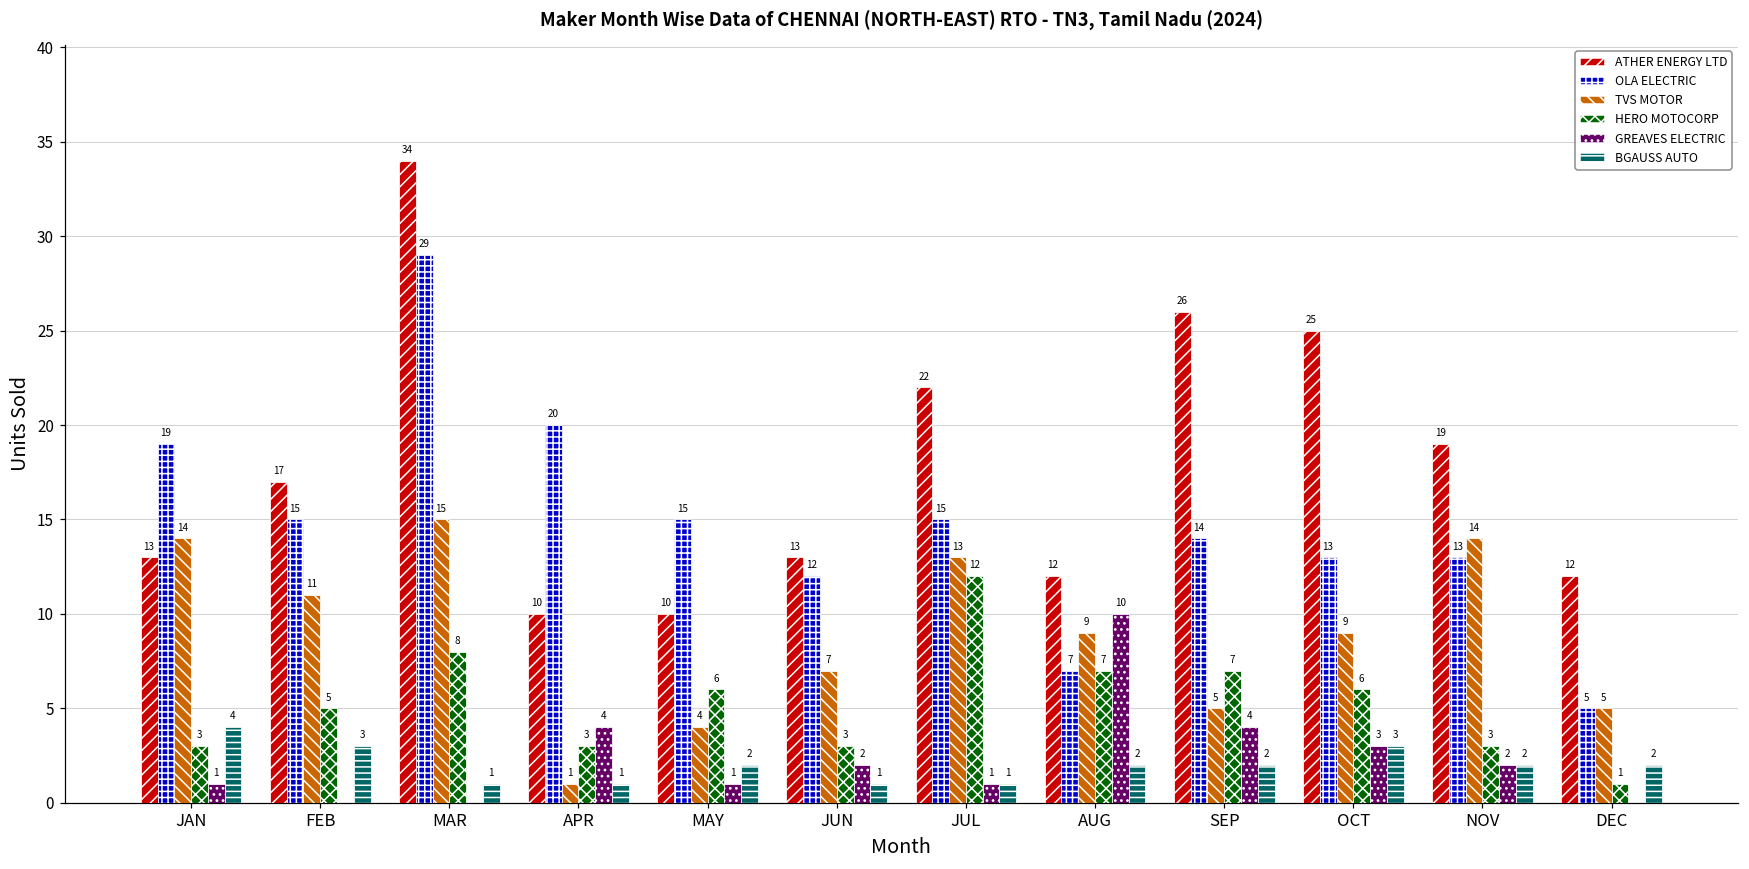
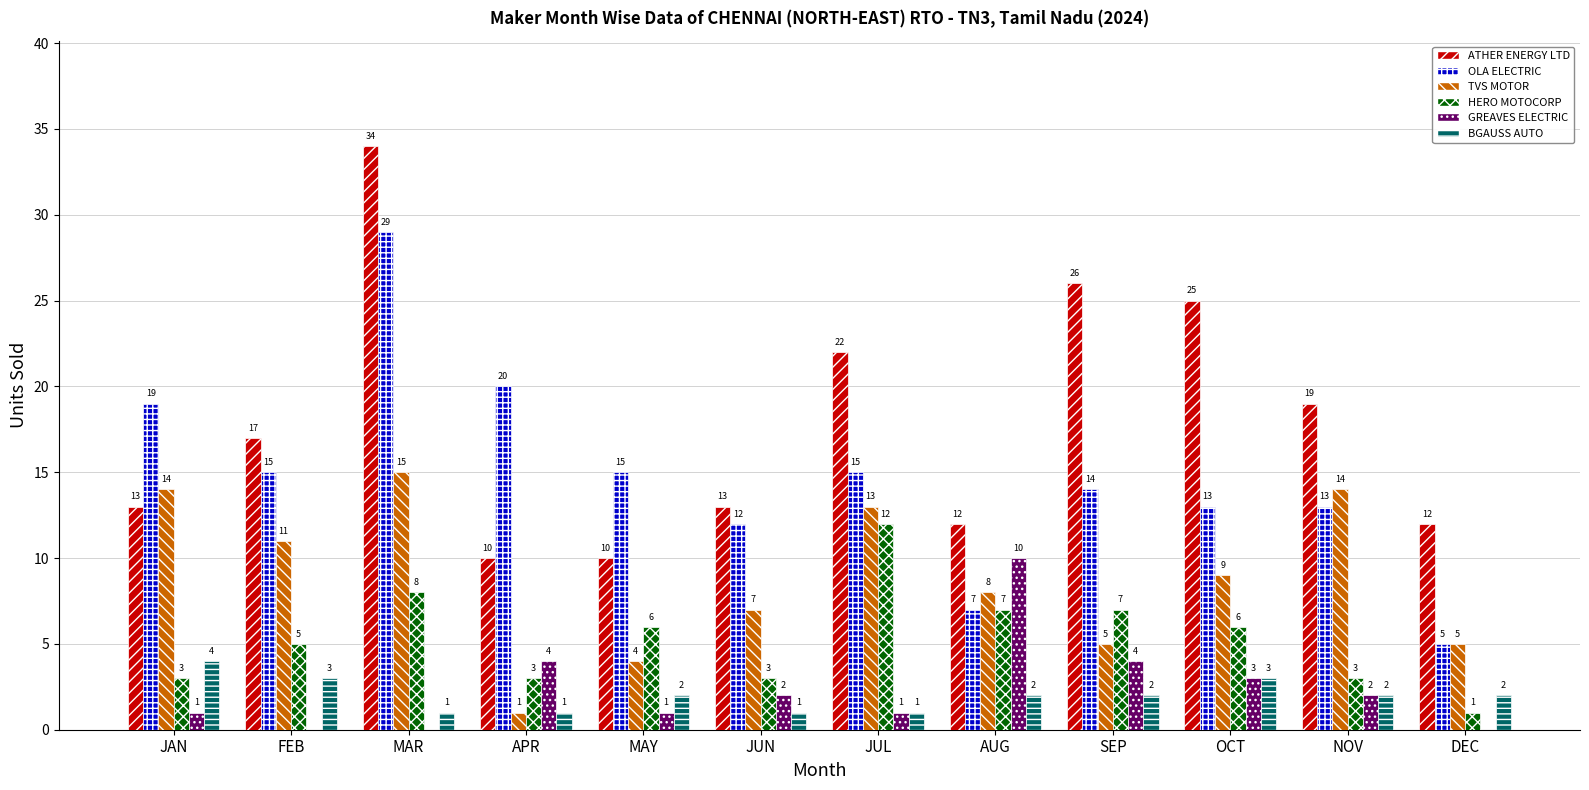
  {
    "ATHER ENERGY LTD": {
      "JAN": 13,
      "FEB": 17,
      "MAR": 34,
      "APR": 10,
      "MAY": 10,
      "JUN": 13,
      "JUL": 22,
      "AUG": 12,
      "SEP": 26,
      "OCT": 25,
      "NOV": 19,
      "DEC": 12
    },
    "OLA ELECTRIC": {
      "JAN": 19,
      "FEB": 15,
      "MAR": 29,
      "APR": 20,
      "MAY": 15,
      "JUN": 12,
      "JUL": 15,
      "AUG": 7,
      "SEP": 14,
      "OCT": 13,
      "NOV": 13,
      "DEC": 5
    },
    "TVS MOTOR": {
      "JAN": 14,
      "FEB": 11,
      "MAR": 15,
      "APR": 1,
      "MAY": 4,
      "JUN": 7,
      "JUL": 13,
-     "AUG": 9,
+     "AUG": 8,
      "SEP": 5,
      "OCT": 9,
      "NOV": 14,
      "DEC": 5
    },
    "HERO MOTOCORP": {
      "JAN": 3,
      "FEB": 5,
      "MAR": 8,
      "APR": 3,
      "MAY": 6,
      "JUN": 3,
      "JUL": 12,
      "AUG": 7,
      "SEP": 7,
      "OCT": 6,
      "NOV": 3,
      "DEC": 1
    },
    "GREAVES ELECTRIC": {
      "JAN": 1,
      "APR": 4,
      "MAY": 1,
      "JUN": 2,
      "JUL": 1,
      "AUG": 10,
      "SEP": 4,
      "OCT": 3,
      "NOV": 2
    },
    "BGAUSS AUTO": {
      "JAN": 4,
      "FEB": 3,
      "MAR": 1,
      "APR": 1,
      "MAY": 2,
      "JUN": 1,
      "JUL": 1,
      "AUG": 2,
      "SEP": 2,
      "OCT": 3,
      "NOV": 2,
      "DEC": 2
    }
  }
